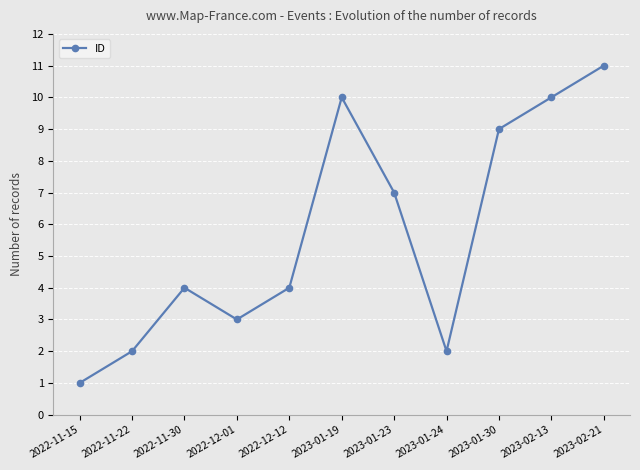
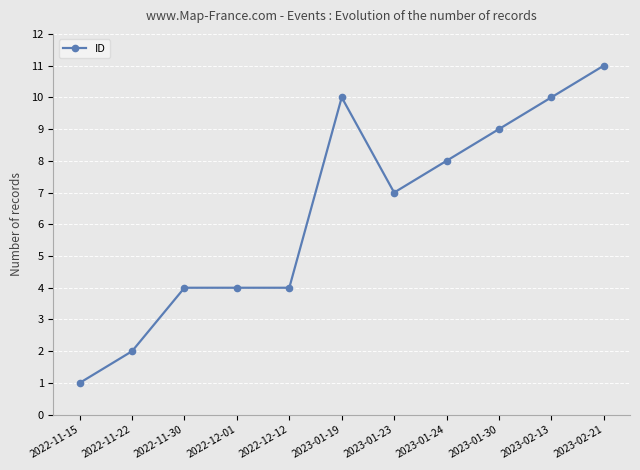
  {
    "2022-11-15": 1,
    "2022-11-22": 2,
    "2022-11-30": 4,
-   "2022-12-01": 3,
+   "2022-12-01": 4,
    "2022-12-12": 4,
    "2023-01-19": 10,
    "2023-01-23": 7,
-   "2023-01-24": 2,
+   "2023-01-24": 8,
    "2023-01-30": 9,
    "2023-02-13": 10,
    "2023-02-21": 11
  }
